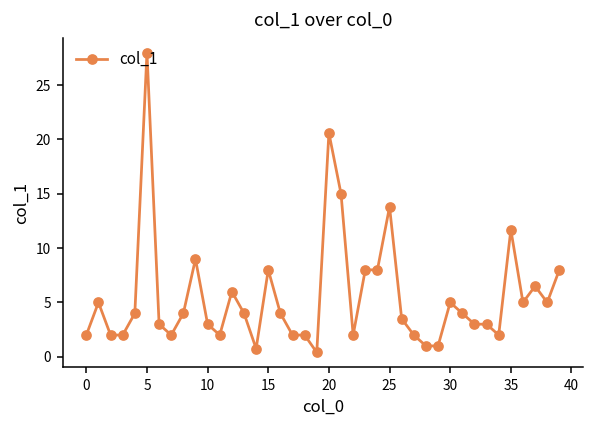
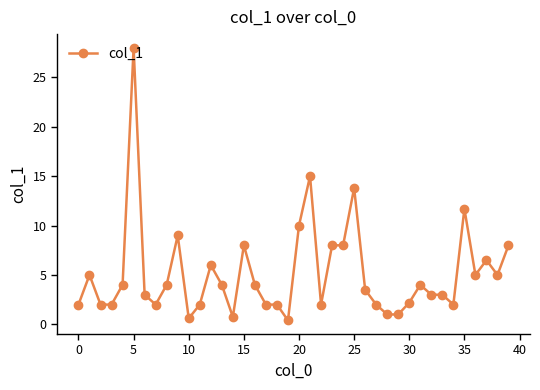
  {
    "0": 2,
    "5": 28,
-   "10": 3,
+   "10": 1,
    "15": 8,
-   "20": 21,
+   "20": 10,
    "25": 14,
-   "30": 5,
+   "30": 2,
    "35": 12
  }
